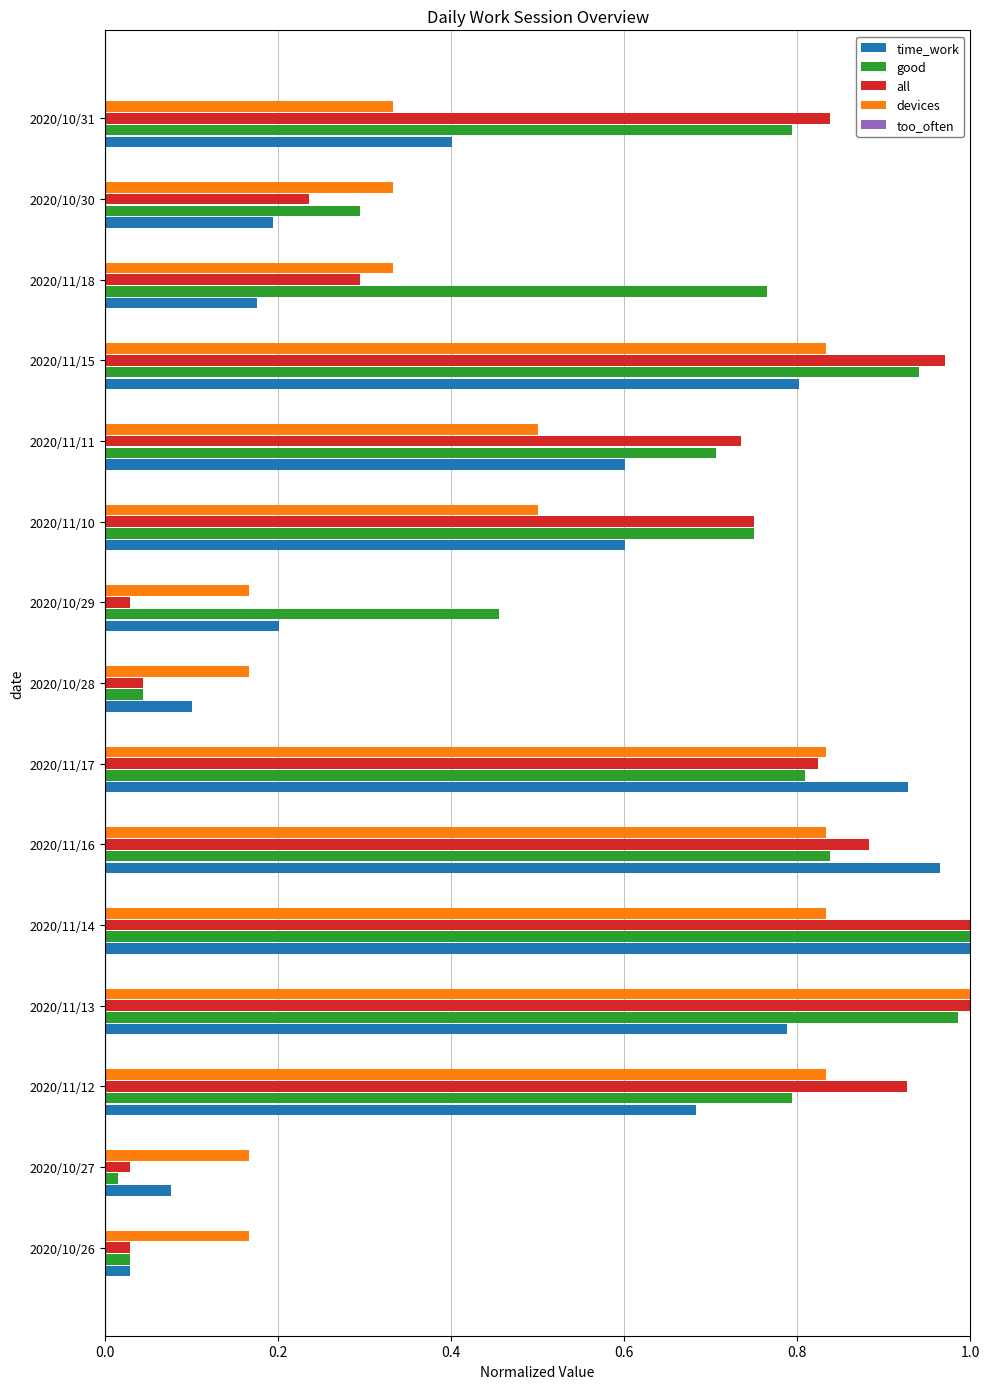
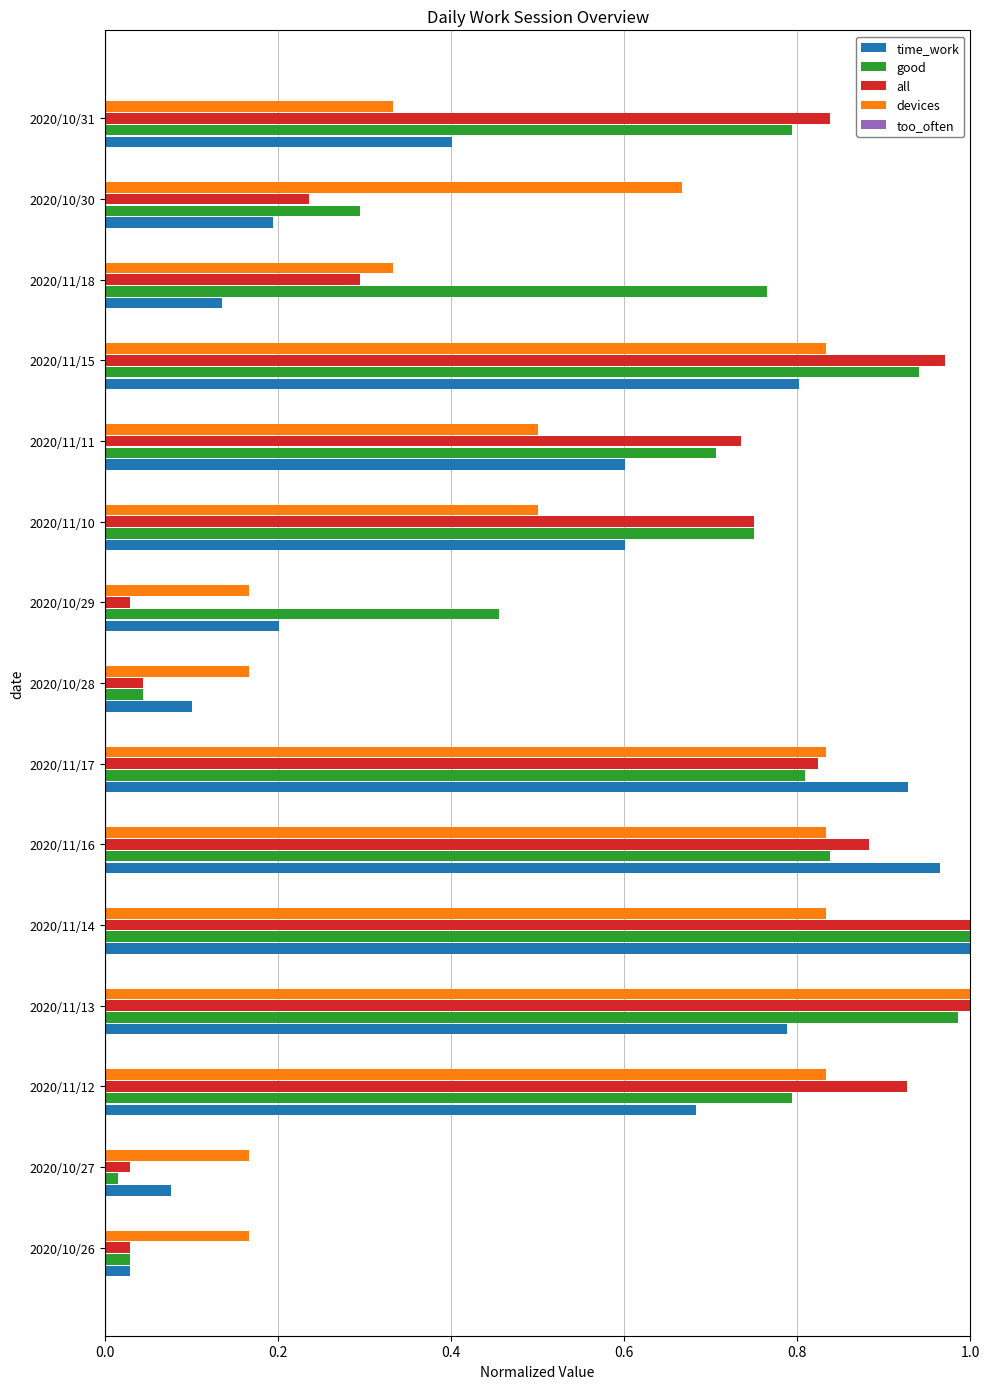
  {
    "time_work": {
      "2020/10/31": 0.40,
      "2020/10/30": 0.19,
-     "2020/11/18": 0.18,
+     "2020/11/18": 0.14,
      "2020/11/15": 0.80,
      "2020/11/11": 0.60,
      "2020/11/10": 0.60,
      "2020/10/29": 0.20,
      "2020/10/28": 0.10,
      "2020/11/17": 0.93,
      "2020/11/16": 0.96,
      "2020/11/14": 1.00,
      "2020/11/13": 0.79,
      "2020/11/12": 0.68,
      "2020/10/27": 0.08,
      "2020/10/26": 0.03
    },
    "good": {
      "2020/10/31": 0.79,
      "2020/10/30": 0.29,
      "2020/11/18": 0.76,
      "2020/11/15": 0.94,
      "2020/11/11": 0.71,
      "2020/11/10": 0.75,
      "2020/10/29": 0.46,
      "2020/10/28": 0.04,
      "2020/11/17": 0.81,
      "2020/11/16": 0.84,
      "2020/11/14": 1.00,
      "2020/11/13": 0.99,
      "2020/11/12": 0.79,
      "2020/10/27": 0.01,
      "2020/10/26": 0.03
    },
    "all": {
      "2020/10/31": 0.84,
      "2020/10/30": 0.24,
      "2020/11/18": 0.29,
      "2020/11/15": 0.97,
      "2020/11/11": 0.74,
      "2020/11/10": 0.75,
      "2020/10/29": 0.03,
      "2020/10/28": 0.04,
      "2020/11/17": 0.82,
      "2020/11/16": 0.88,
      "2020/11/14": 1.00,
      "2020/11/13": 1.00,
      "2020/11/12": 0.93,
      "2020/10/27": 0.03,
      "2020/10/26": 0.03
    },
    "devices": {
      "2020/10/31": 0.33,
-     "2020/10/30": 0.33,
+     "2020/10/30": 0.67,
      "2020/11/18": 0.33,
      "2020/11/15": 0.83,
      "2020/11/11": 0.50,
      "2020/11/10": 0.50,
      "2020/10/29": 0.17,
      "2020/10/28": 0.17,
      "2020/11/17": 0.83,
      "2020/11/16": 0.83,
      "2020/11/14": 0.83,
      "2020/11/13": 1.00,
      "2020/11/12": 0.83,
      "2020/10/27": 0.17,
      "2020/10/26": 0.17
    },
    "too_often": {
      "2020/10/31": 0.00,
      "2020/10/30": 0.00,
      "2020/11/18": 0.00,
      "2020/11/15": 0.00,
      "2020/11/11": 0.00,
      "2020/11/10": 0.00,
      "2020/10/29": 0.00,
      "2020/10/28": 0.00,
      "2020/11/17": 0.00,
      "2020/11/16": 0.00,
      "2020/11/14": 0.00,
      "2020/11/13": 0.00,
      "2020/11/12": 0.00,
      "2020/10/27": 0.00,
      "2020/10/26": 0.00
    }
  }
